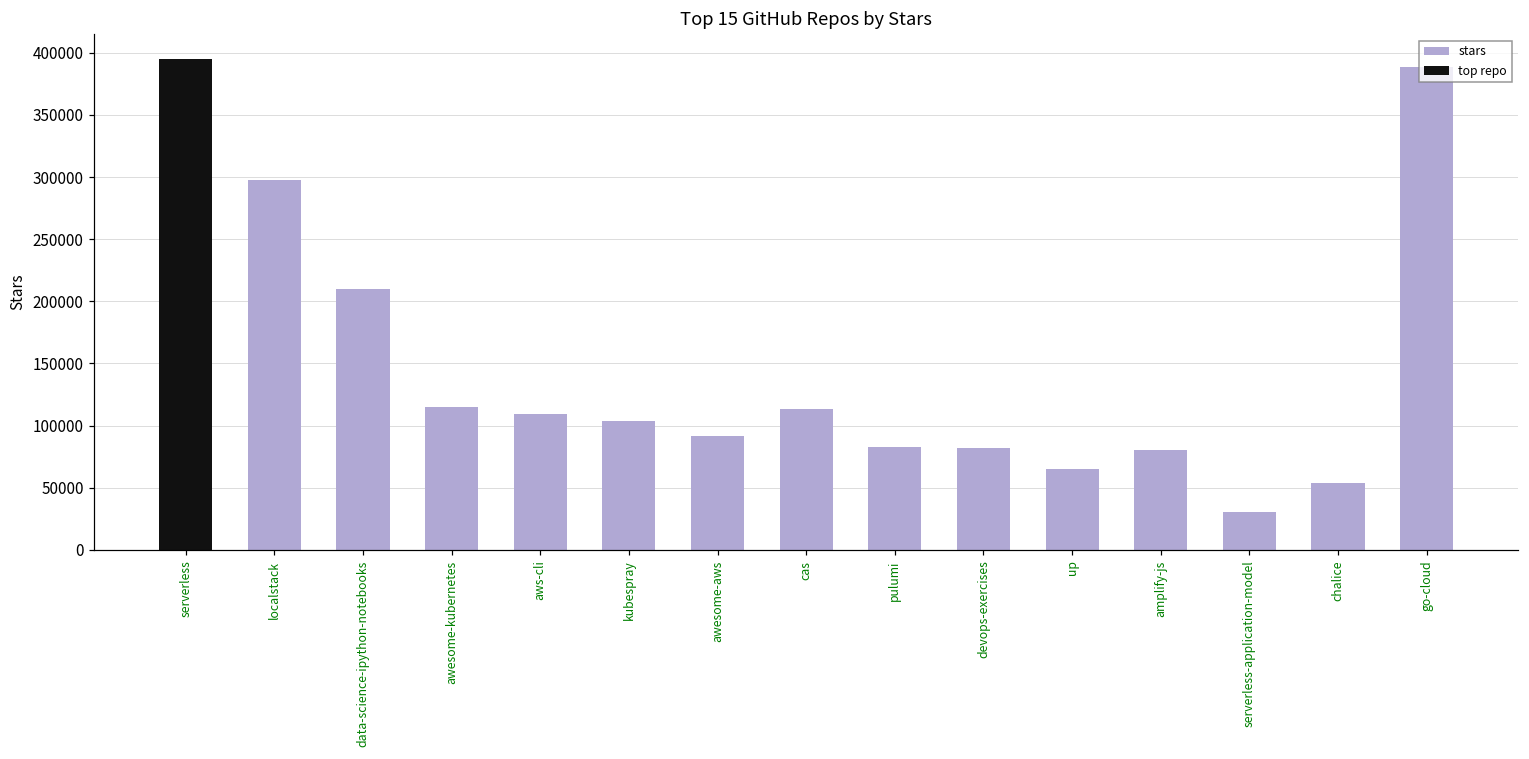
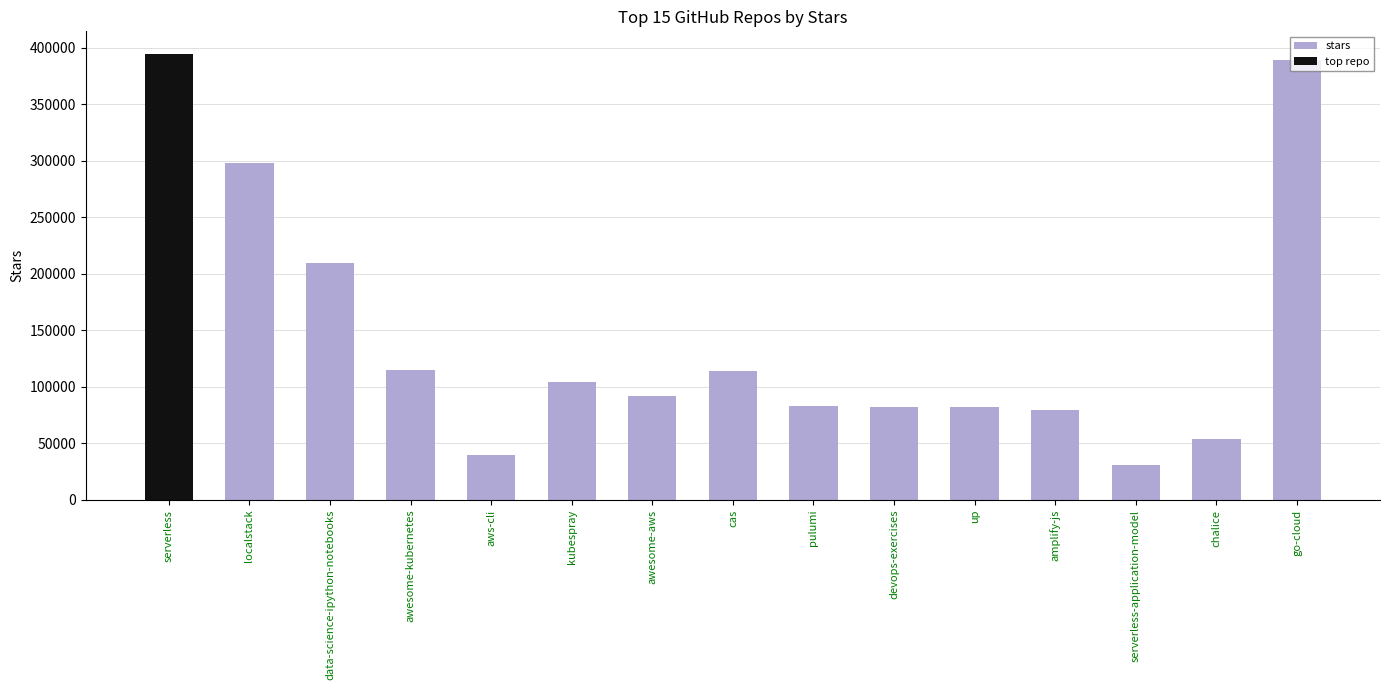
  {
    "stars": {
      "serverless": 395000,
      "localstack": 298000,
      "data-science-ipython-notebooks": 210000,
      "awesome-kubernetes": 115000,
-     "aws-cli": 109000,
+     "aws-cli": 40000,
      "kubespray": 104000,
      "awesome-aws": 92000,
      "cas": 114000,
      "pulumi": 83000,
      "devops-exercises": 82000,
-     "up": 65000,
+     "up": 82000,
      "amplify-js": 80000,
      "serverless-application-model": 30000,
      "chalice": 54000
    },
    "top repo": {
      "serverless": 395000
    }
  }
